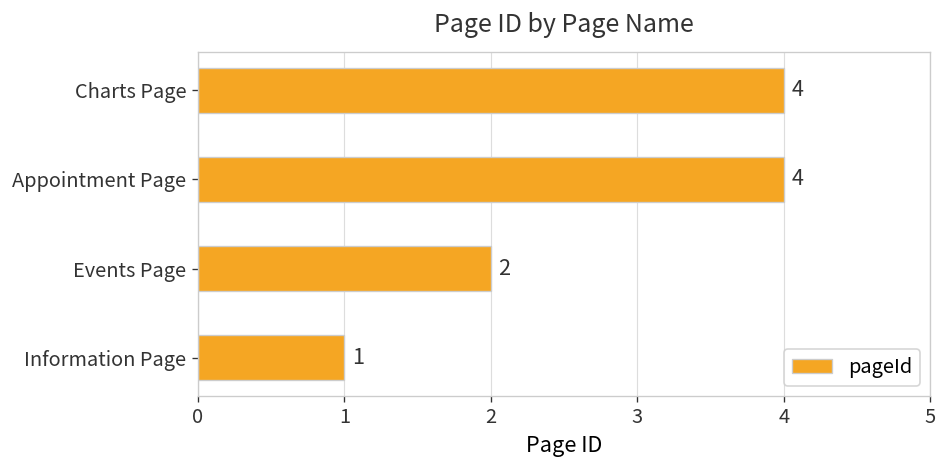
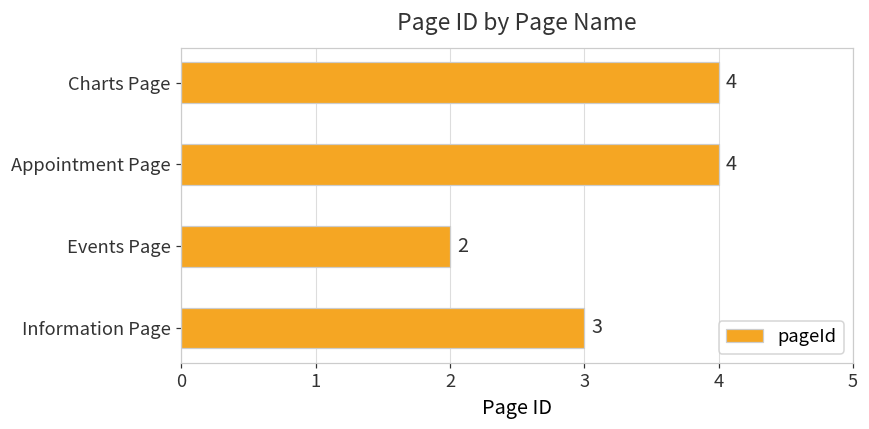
  {
    "Charts Page": 4,
    "Appointment Page": 4,
    "Events Page": 2,
-   "Information Page": 1
+   "Information Page": 3
  }
